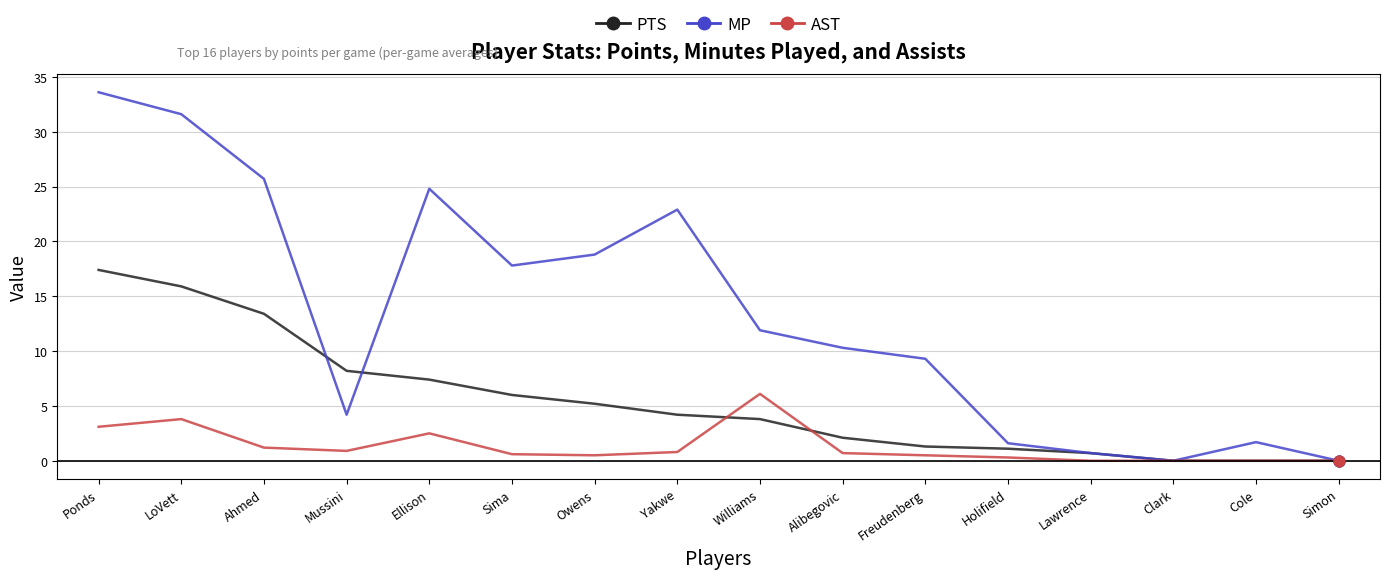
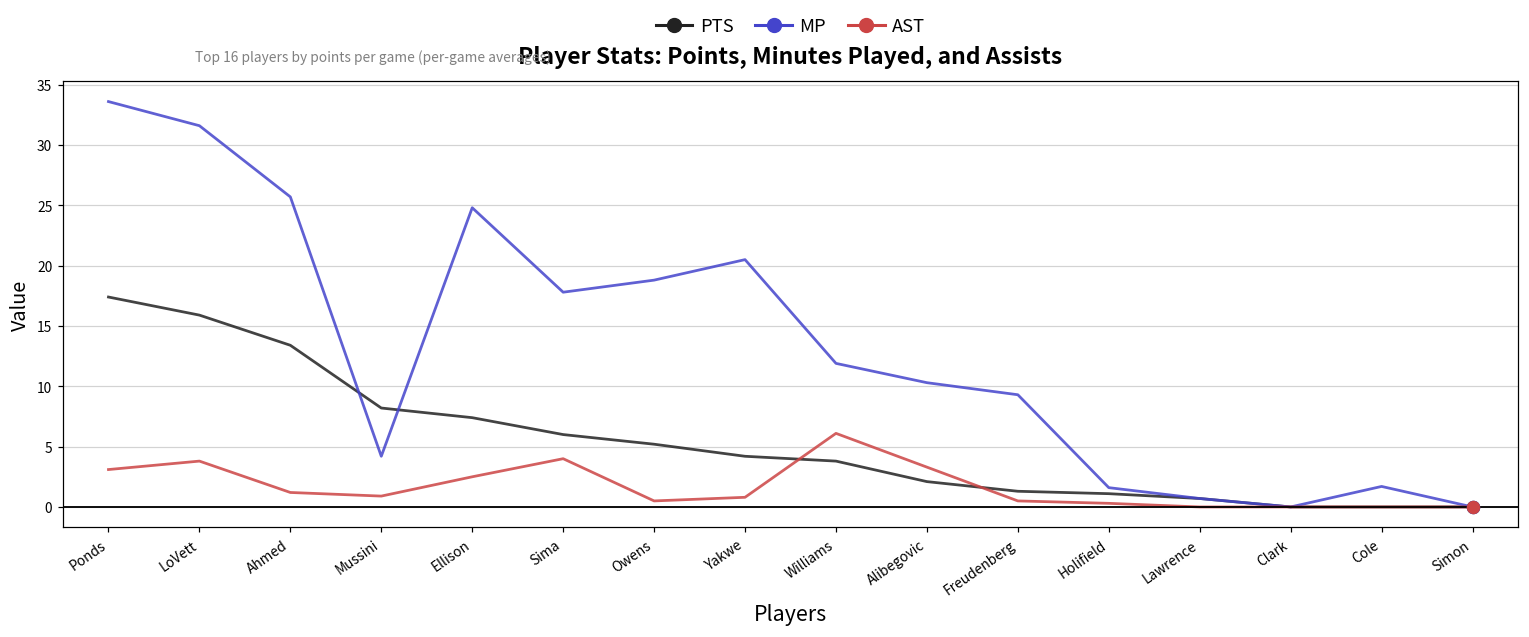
  {
    "MP": {
      "Ponds": 33.6,
      "LoVett": 31.6,
      "Ahmed": 25.7,
      "Mussini": 4.2,
      "Ellison": 24.8,
      "Sima": 17.8,
      "Owens": 18.8,
-     "Yakwe": 22.9,
+     "Yakwe": 20.5,
      "Williams": 11.9,
      "Alibegovic": 10.3,
      "Freudenberg": 9.3,
      "Holifield": 1.6,
      "Cole": 1.7
    },
    "AST": {
      "Ponds": 3.1,
      "LoVett": 3.8,
      "Ahmed": 1.2,
      "Mussini": 0.9,
      "Ellison": 2.5,
-     "Sima": 0.6,
+     "Sima": 4.0,
      "Owens": 0.5,
      "Yakwe": 0.8,
      "Williams": 6.1,
-     "Alibegovic": 0.7,
+     "Alibegovic": 3.3,
      "Freudenberg": 0.5,
      "Holifield": 0.3,
      "Lawrence": 0.0
    }
  }
